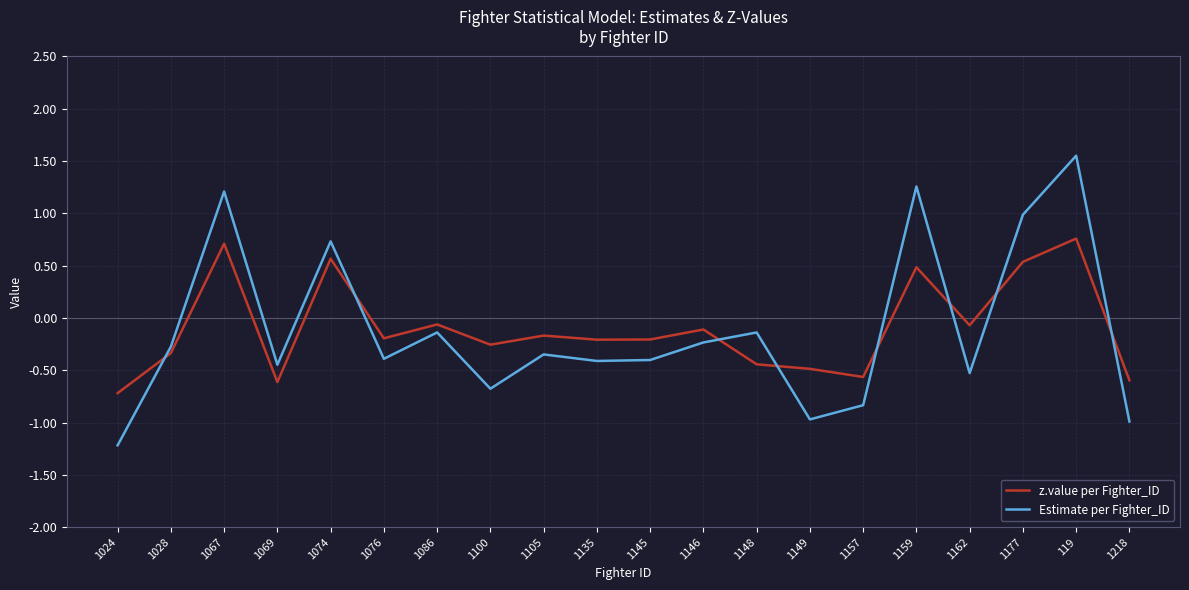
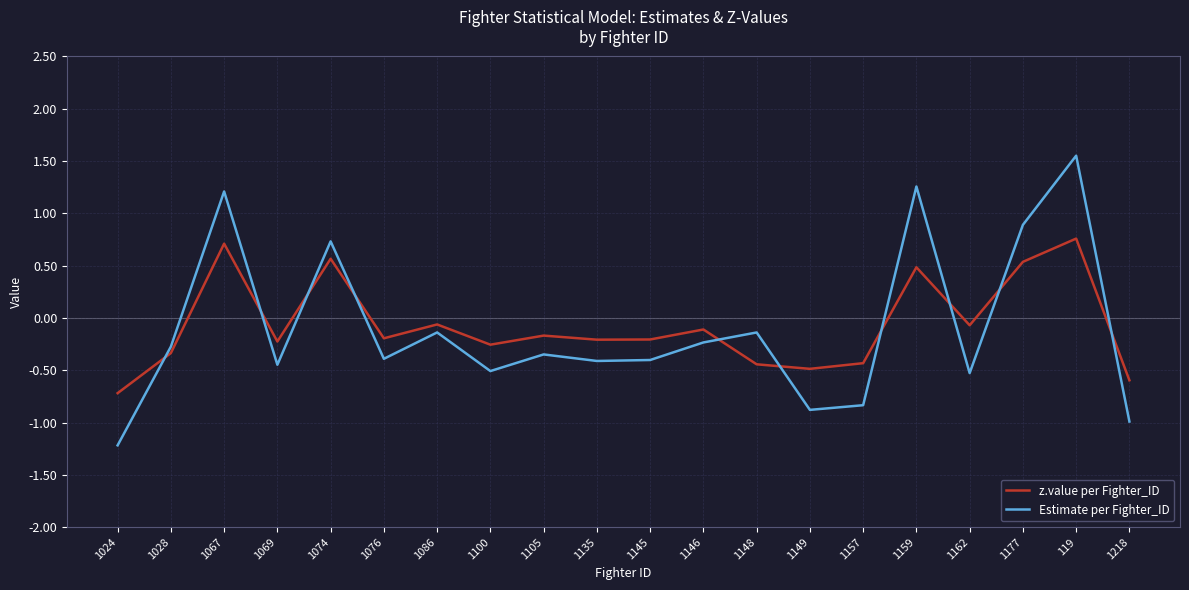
  {
    "z.value per Fighter_ID": {
      "1024": -0.72,
      "1028": -0.34,
      "1067": 0.71,
-     "1069": -0.61,
+     "1069": -0.23,
      "1074": 0.57,
      "1076": -0.19,
      "1086": -0.06,
      "1100": -0.26,
      "1105": -0.17,
      "1135": -0.21,
      "1145": -0.21,
      "1146": -0.11,
      "1148": -0.44,
      "1149": -0.49,
-     "1157": -0.56,
+     "1157": -0.43,
      "1159": 0.48,
      "1162": -0.07,
      "1177": 0.54,
      "119": 0.76,
      "1218": -0.60
    },
    "Estimate per Fighter_ID": {
      "1024": -1.22,
      "1028": -0.27,
      "1067": 1.21,
      "1069": -0.45,
      "1074": 0.73,
      "1076": -0.39,
      "1086": -0.14,
-     "1100": -0.68,
+     "1100": -0.51,
      "1105": -0.35,
      "1135": -0.41,
      "1145": -0.40,
      "1146": -0.23,
      "1148": -0.14,
-     "1149": -0.97,
+     "1149": -0.88,
      "1157": -0.83,
      "1159": 1.26,
      "1162": -0.53,
-     "1177": 0.99,
+     "1177": 0.89,
      "119": 1.55,
      "1218": -0.99
    }
  }
